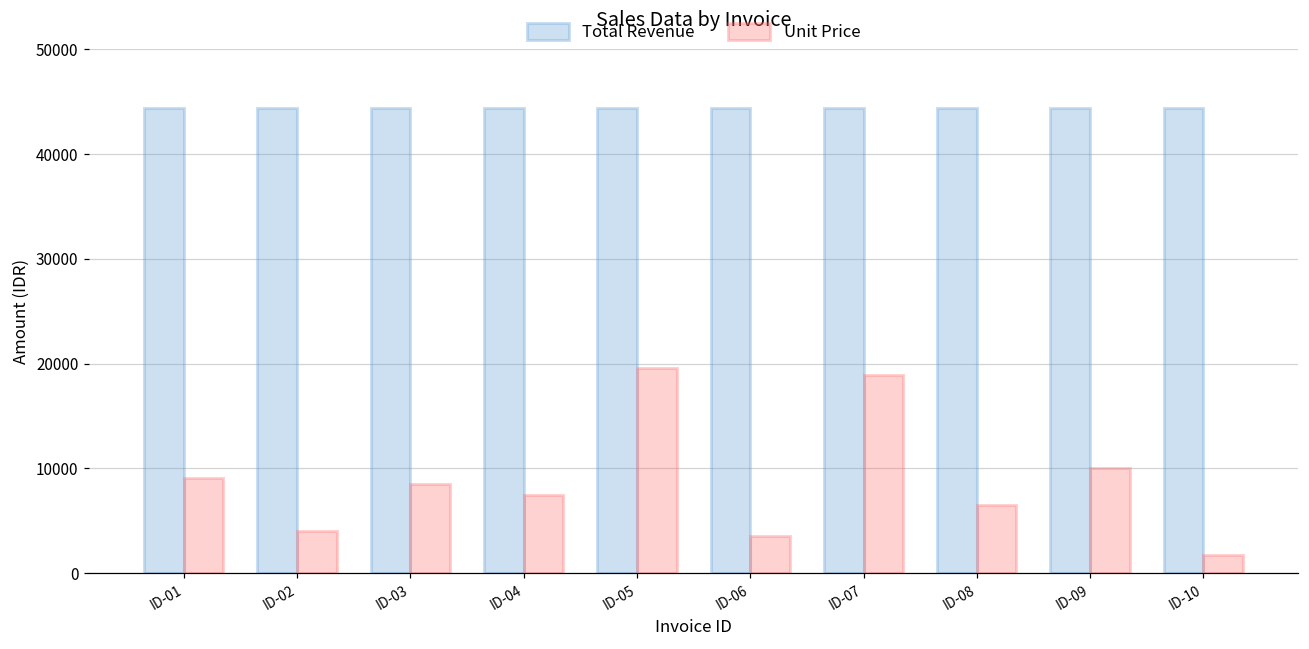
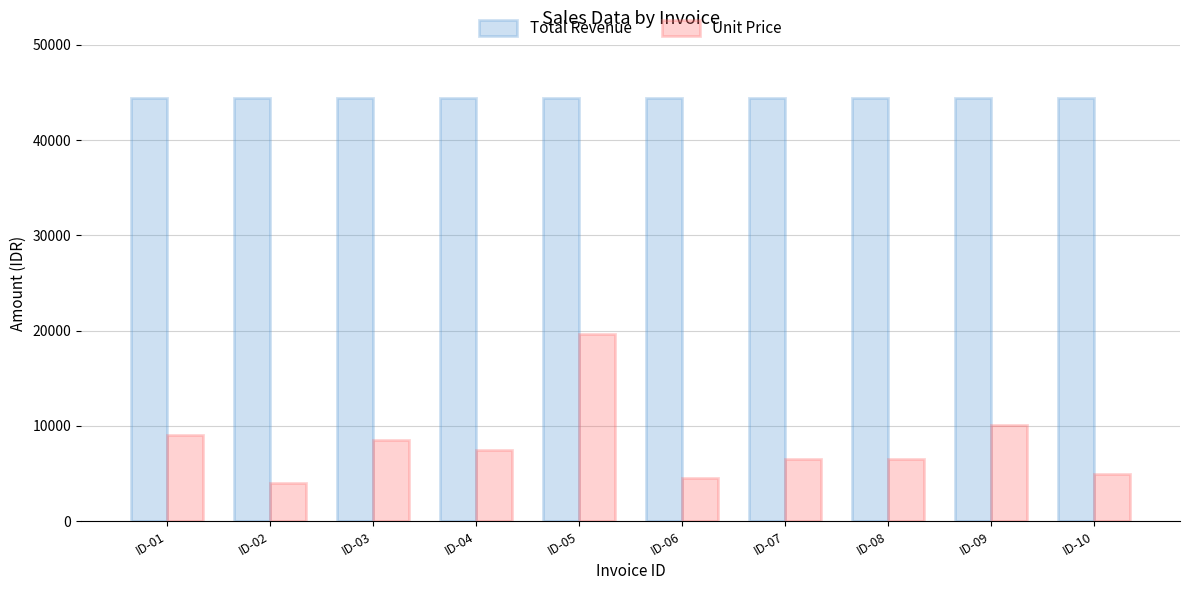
  {
    "Total Revenue": {
      "ID-01": 44000,
      "ID-02": 44000,
      "ID-03": 44000,
      "ID-04": 44000,
      "ID-05": 44000,
      "ID-06": 44000,
      "ID-07": 44000,
      "ID-08": 44000,
      "ID-09": 44000,
      "ID-10": 44000
    },
    "Unit Price": {
      "ID-01": 9000,
      "ID-02": 4000,
      "ID-03": 9000,
      "ID-04": 8000,
      "ID-05": 20000,
-     "ID-06": 4000,
-     "ID-07": 19000,
+     "ID-06": 5000,
+     "ID-07": 7000,
      "ID-08": 7000,
      "ID-09": 10000,
-     "ID-10": 2000
+     "ID-10": 5000
    }
  }
